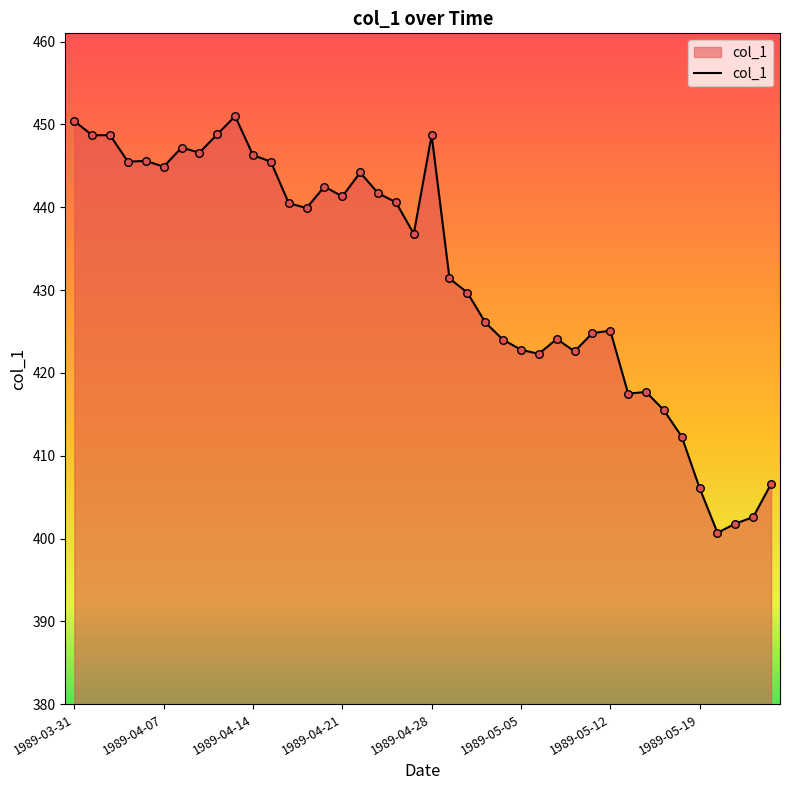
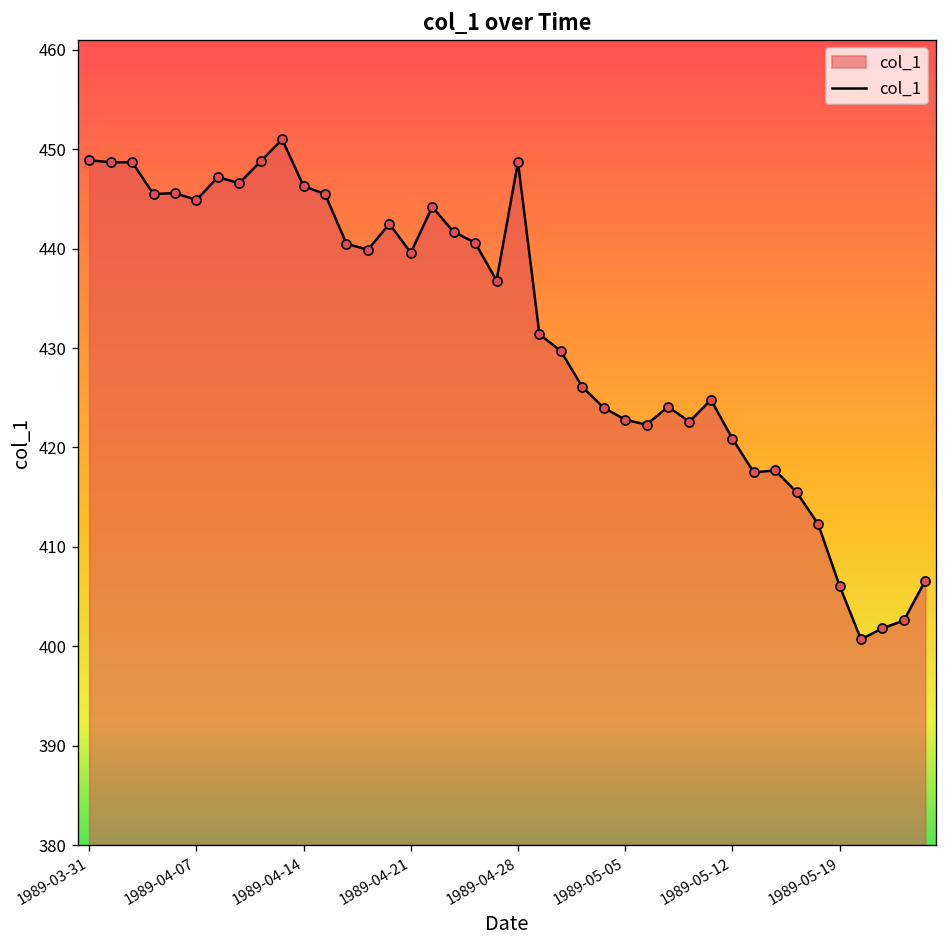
  {
-   "1989-03-31": 450,
+   "1989-03-31": 449,
    "1989-04-07": 445,
    "1989-04-14": 446,
-   "1989-04-21": 441,
+   "1989-04-21": 440,
    "1989-04-28": 449,
    "1989-05-05": 423,
-   "1989-05-12": 425,
+   "1989-05-12": 421,
    "1989-05-19": 406
  }
